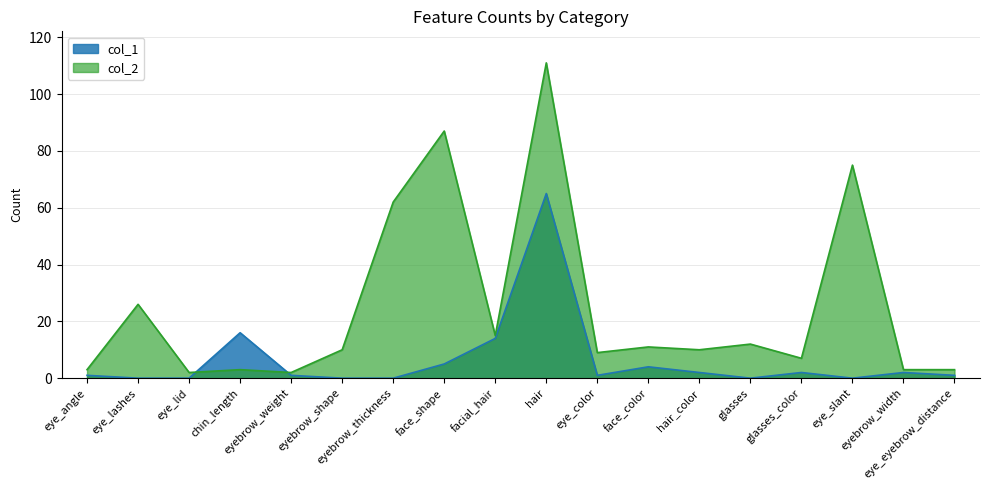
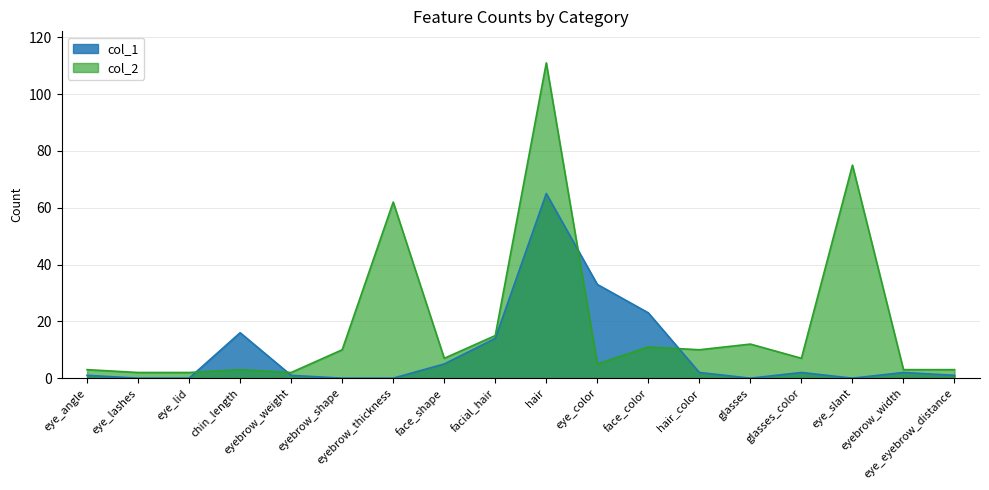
  {
    "col_1": {
      "eye_angle": 1,
      "eye_lashes": 0,
      "eye_lid": 0,
      "chin_length": 16,
      "eyebrow_weight": 1,
      "eyebrow_shape": 0,
      "eyebrow_thickness": 0,
      "face_shape": 5,
      "facial_hair": 14,
      "hair": 65,
-     "eye_color": 1,
-     "face_color": 4,
+     "eye_color": 33,
+     "face_color": 23,
      "hair_color": 2,
      "glasses": 0,
      "glasses_color": 2,
      "eye_slant": 0,
      "eyebrow_width": 2,
      "eye_eyebrow_distance": 1
    },
    "col_2": {
      "eye_angle": 3,
-     "eye_lashes": 26,
+     "eye_lashes": 2,
      "eye_lid": 2,
      "chin_length": 3,
      "eyebrow_weight": 2,
      "eyebrow_shape": 10,
      "eyebrow_thickness": 62,
-     "face_shape": 87,
+     "face_shape": 7,
      "facial_hair": 15,
      "hair": 111,
-     "eye_color": 9,
+     "eye_color": 5,
      "face_color": 11,
      "hair_color": 10,
      "glasses": 12,
      "glasses_color": 7,
      "eye_slant": 75,
      "eyebrow_width": 3,
      "eye_eyebrow_distance": 3
    }
  }
